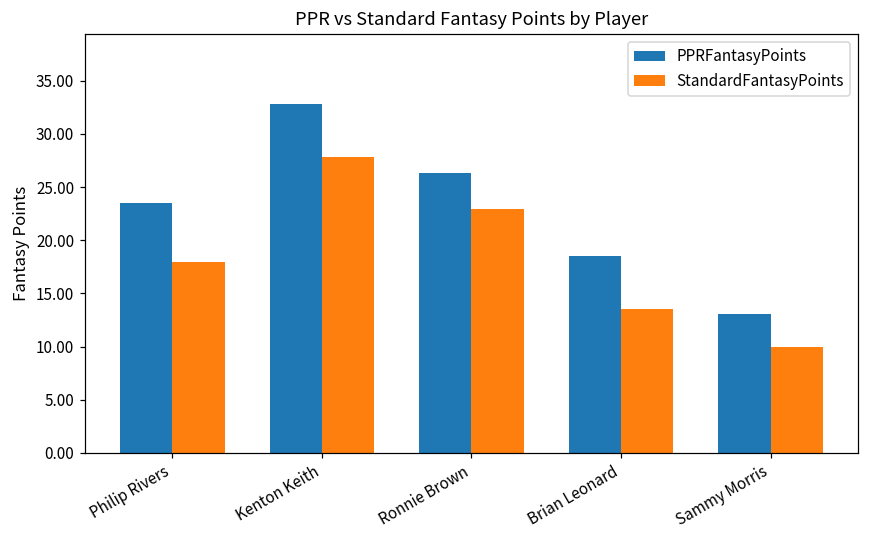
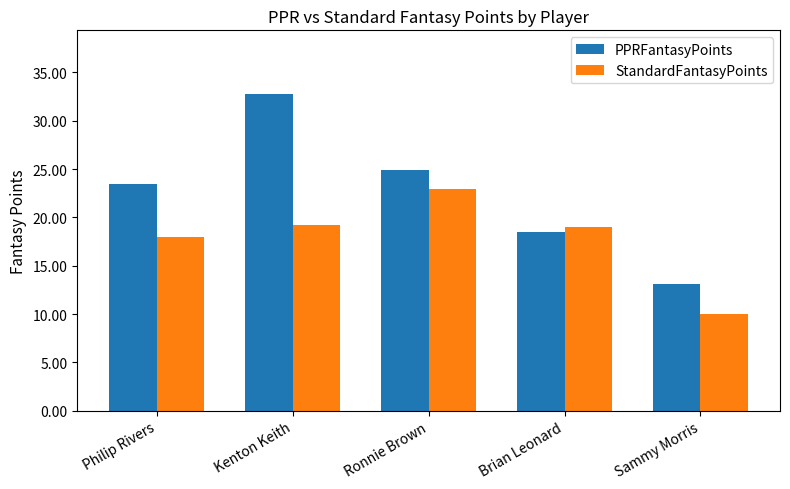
  {
    "PPRFantasyPoints": {
      "Philip Rivers": 24,
      "Kenton Keith": 33,
-     "Ronnie Brown": 26,
+     "Ronnie Brown": 25,
      "Brian Leonard": 19,
      "Sammy Morris": 13
    },
    "StandardFantasyPoints": {
      "Philip Rivers": 18,
-     "Kenton Keith": 28,
+     "Kenton Keith": 19,
      "Ronnie Brown": 23,
-     "Brian Leonard": 14,
+     "Brian Leonard": 19,
      "Sammy Morris": 10
    }
  }
